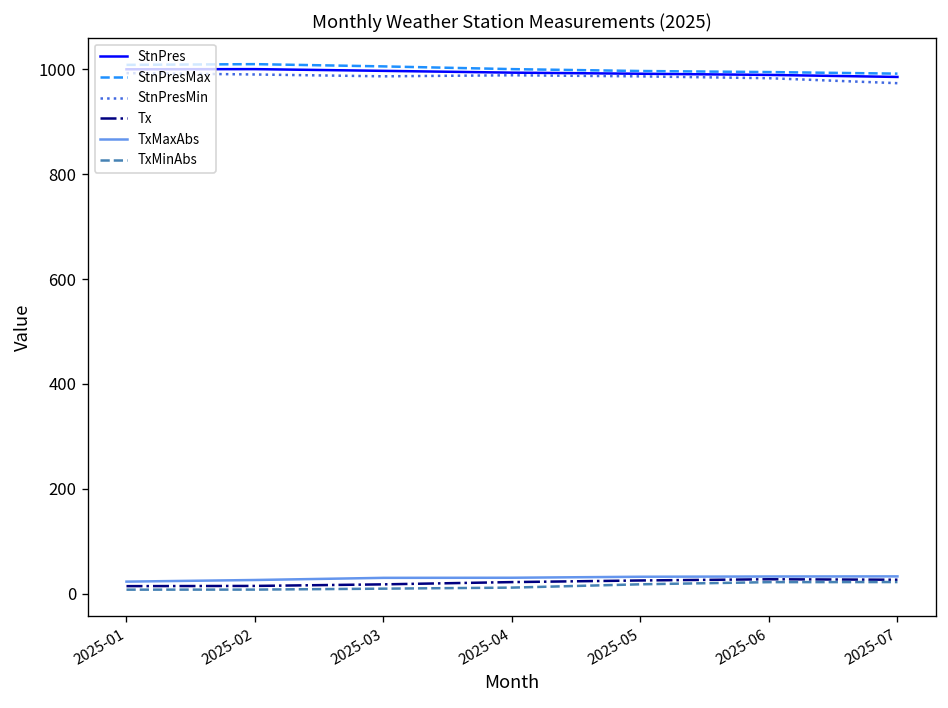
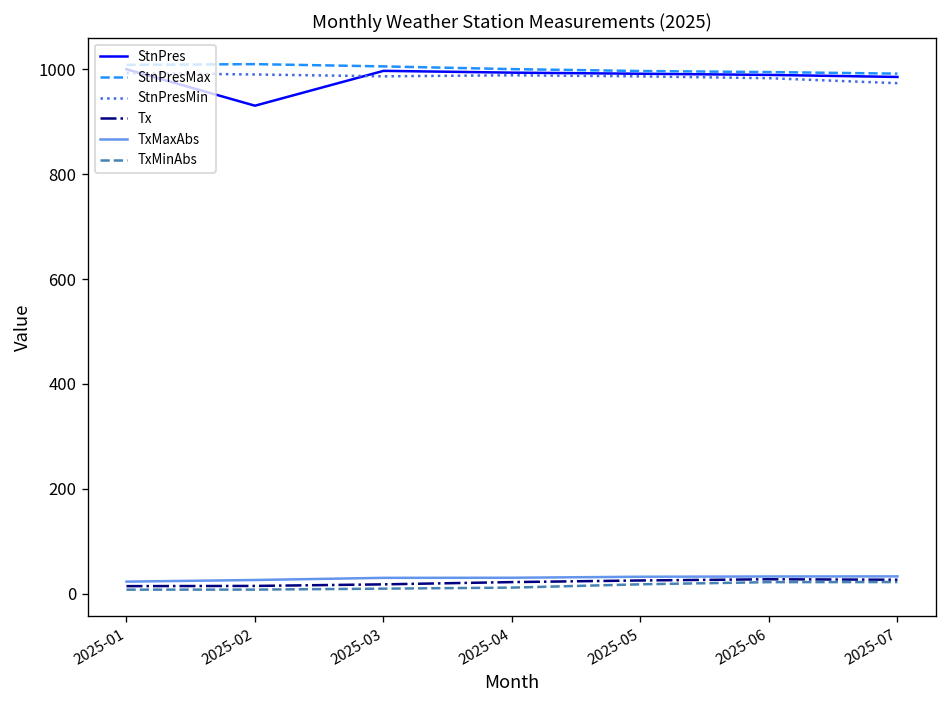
  {
    "StnPres": {
-     "2025-02": 1000,
+     "2025-02": 930,
      "2025-03": 1000,
      "2025-07": 990
    },
    "StnPresMax": {
      "2025-02": 1010,
      "2025-03": 1010,
      "2025-04": 1000,
      "2025-07": 990
    },
    "Tx": {
      "2025-01": 10,
      "2025-02": 20,
      "2025-03": 20,
      "2025-04": 20,
      "2025-05": 30
    }
  }
